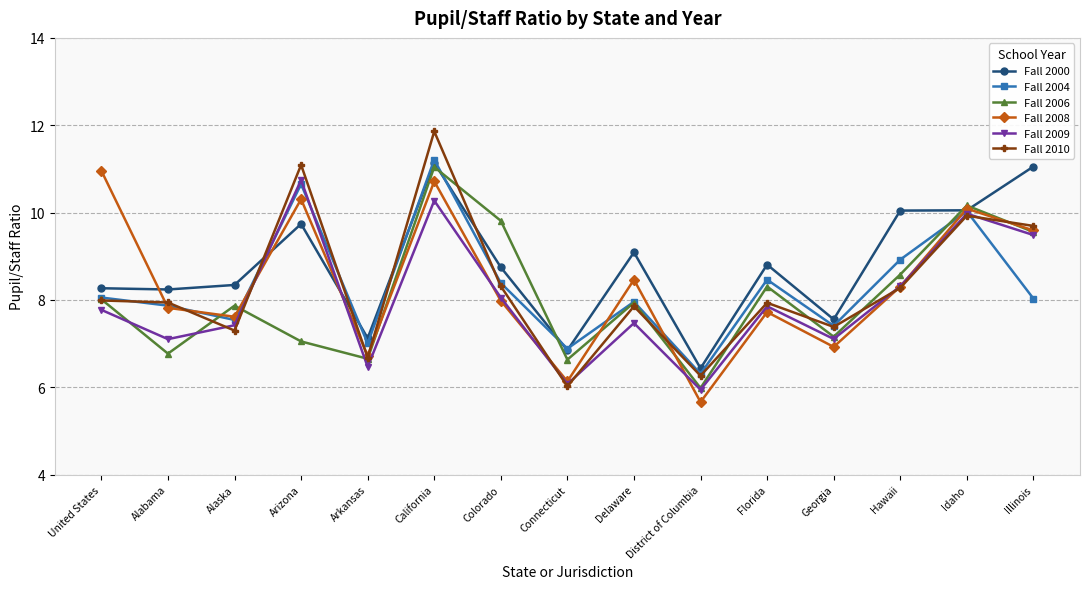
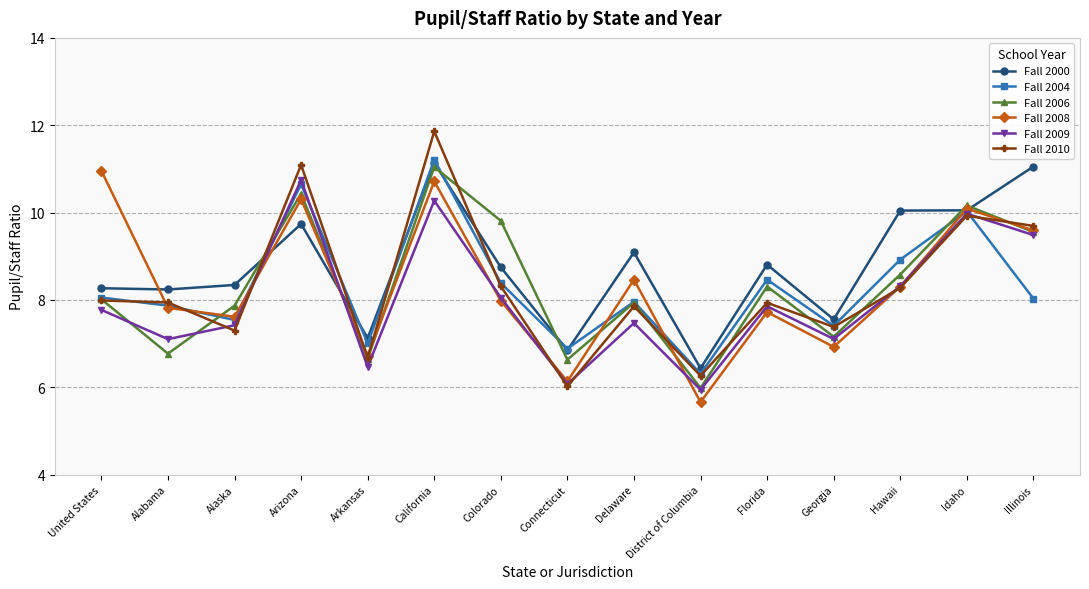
  {
    "Fall 2000": {
      "United States": 8.3,
      "Alabama": 8.2,
      "Alaska": 8.3,
      "Arizona": 9.7,
      "Arkansas": 7.1,
      "California": 11.1,
      "Colorado": 8.7,
      "Delaware": 9.1,
      "District of Columbia": 6.4,
      "Florida": 8.8,
      "Georgia": 7.6,
      "Hawaii": 10.0,
      "Illinois": 11.1
    },
    "Fall 2004": {
      "Alaska": 7.5,
      "Arizona": 10.7,
      "Arkansas": 7.0,
      "California": 11.2,
      "Colorado": 8.4,
      "Florida": 8.5,
      "Hawaii": 8.9,
      "Illinois": 8.0
    },
    "Fall 2006": {
      "Alabama": 6.8,
      "Alaska": 7.9,
-     "Arizona": 7.0,
+     "Arizona": 10.4,
      "California": 11.0,
      "Colorado": 9.8,
      "Connecticut": 6.6,
      "Florida": 8.3,
      "Hawaii": 8.6,
      "Idaho": 10.2
    },
    "Fall 2008": {
      "United States": 11.0,
      "Alaska": 7.6,
      "Arizona": 10.3,
      "California": 10.7,
      "Colorado": 8.0,
      "Connecticut": 6.1,
      "Delaware": 8.5,
      "District of Columbia": 5.7,
      "Florida": 7.7,
      "Georgia": 6.9
    },
    "Fall 2009": {
      "United States": 7.8,
      "Alabama": 7.1,
      "Alaska": 7.4,
      "Arizona": 10.7,
      "Arkansas": 6.5,
      "California": 10.3,
      "Colorado": 8.1,
      "Delaware": 7.5,
      "Florida": 7.9,
      "Illinois": 9.5
    },
    "Fall 2010": {
      "Alabama": 7.9,
      "Alaska": 7.3,
      "Arizona": 11.1,
      "California": 11.9,
      "Colorado": 8.3,
      "Delaware": 7.9,
      "Florida": 7.9,
      "Illinois": 9.7
    }
  }
